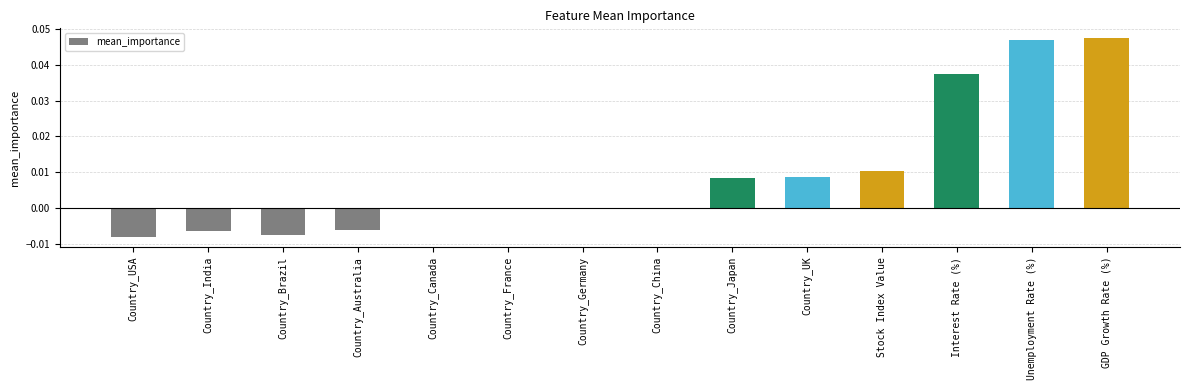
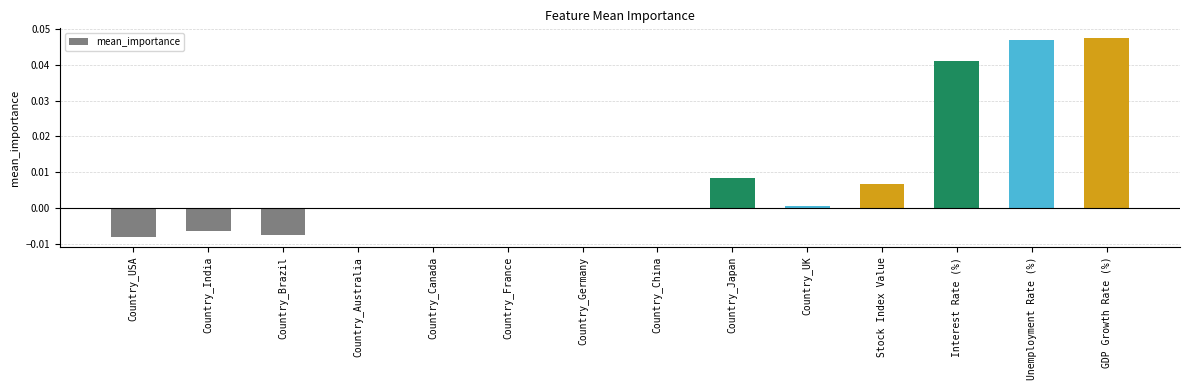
  {
    "Country_USA": -0.008,
    "Country_India": -0.006,
    "Country_Brazil": -0.008,
-   "Country_Australia": -0.006,
+   "Country_Australia": 0.000,
    "Country_France": 0.000,
    "Country_Germany": 0.000,
    "Country_Japan": 0.009,
-   "Country_UK": 0.009,
-   "Stock Index Value": 0.010,
-   "Interest Rate (%)": 0.037,
+   "Country_UK": 0.000,
+   "Stock Index Value": 0.007,
+   "Interest Rate (%)": 0.041,
    "Unemployment Rate (%)": 0.047,
    "GDP Growth Rate (%)": 0.047
  }
